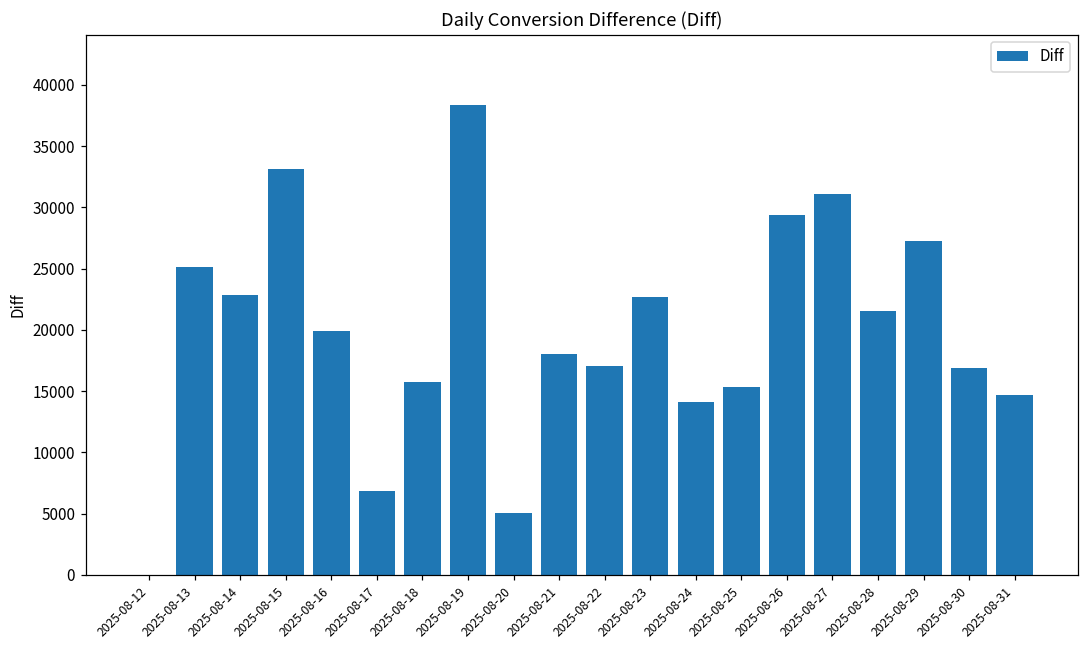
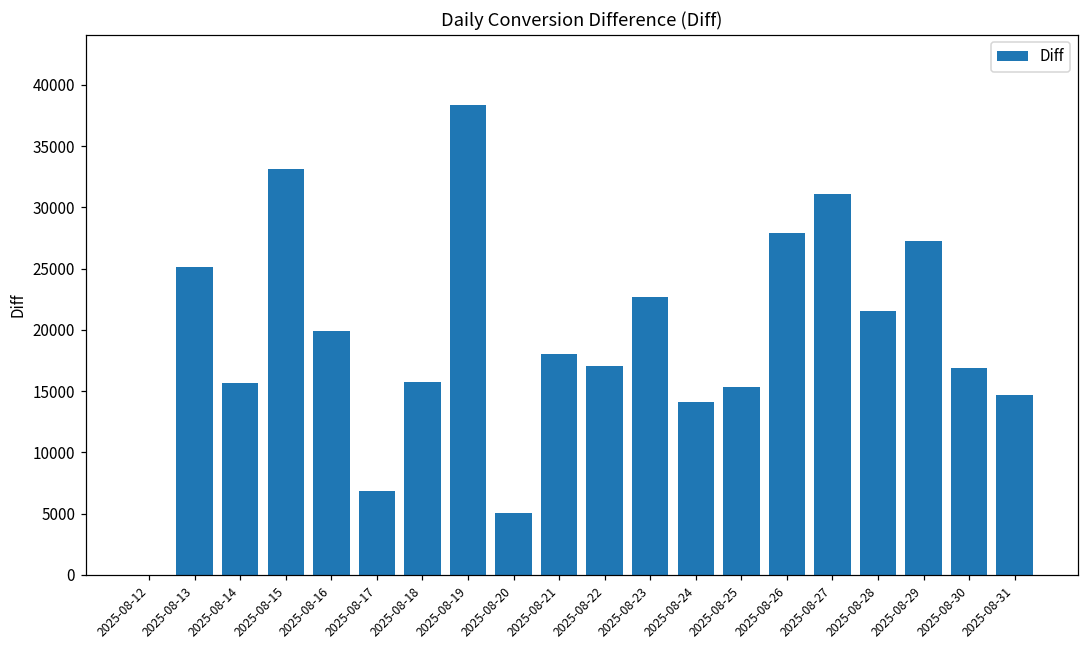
  {
    "2025-08-12": 0,
    "2025-08-13": 25100,
-   "2025-08-14": 22900,
+   "2025-08-14": 15700,
    "2025-08-15": 33100,
    "2025-08-16": 19900,
    "2025-08-17": 6800,
    "2025-08-18": 15700,
    "2025-08-19": 38400,
    "2025-08-20": 5100,
    "2025-08-21": 18100,
    "2025-08-22": 17100,
    "2025-08-23": 22700,
    "2025-08-24": 14100,
    "2025-08-25": 15400,
-   "2025-08-26": 29400,
+   "2025-08-26": 27900,
    "2025-08-27": 31100,
    "2025-08-28": 21600,
    "2025-08-29": 27200,
    "2025-08-30": 16900,
    "2025-08-31": 14700
  }
